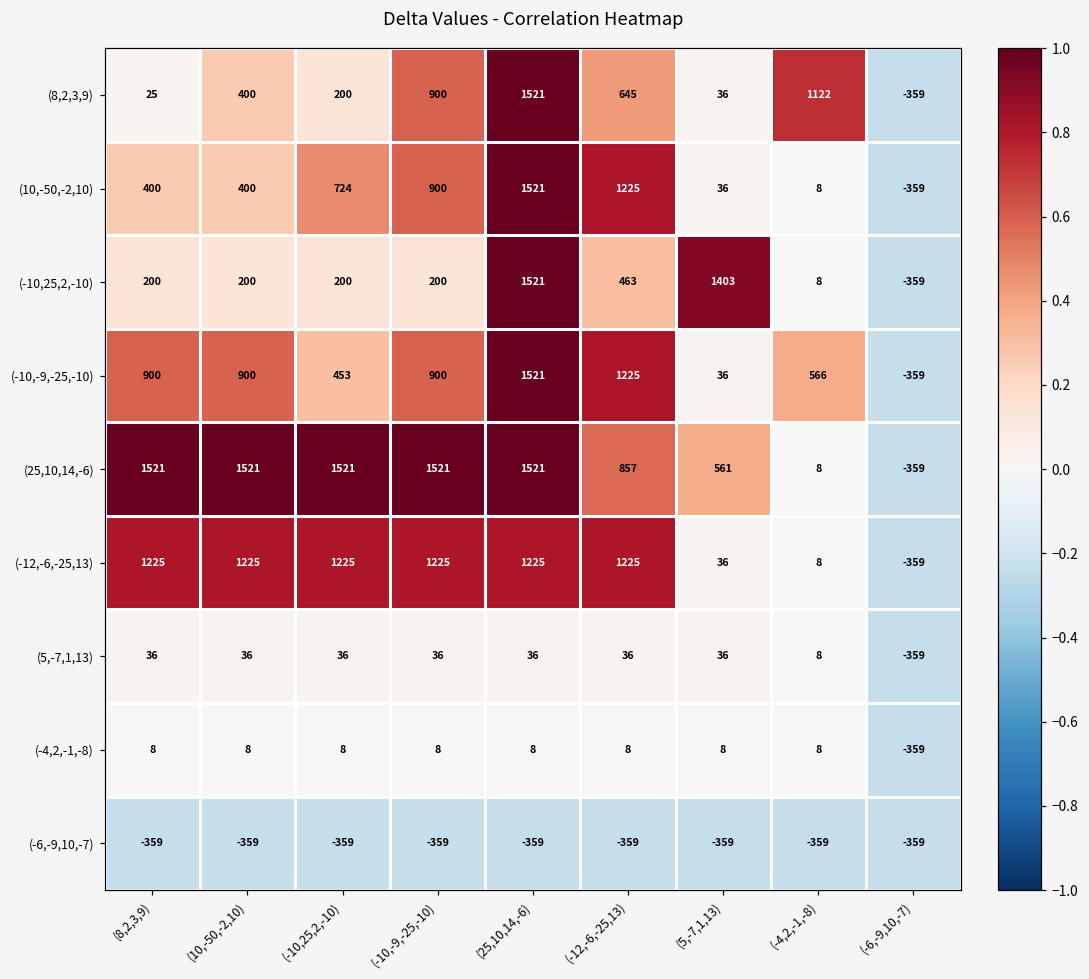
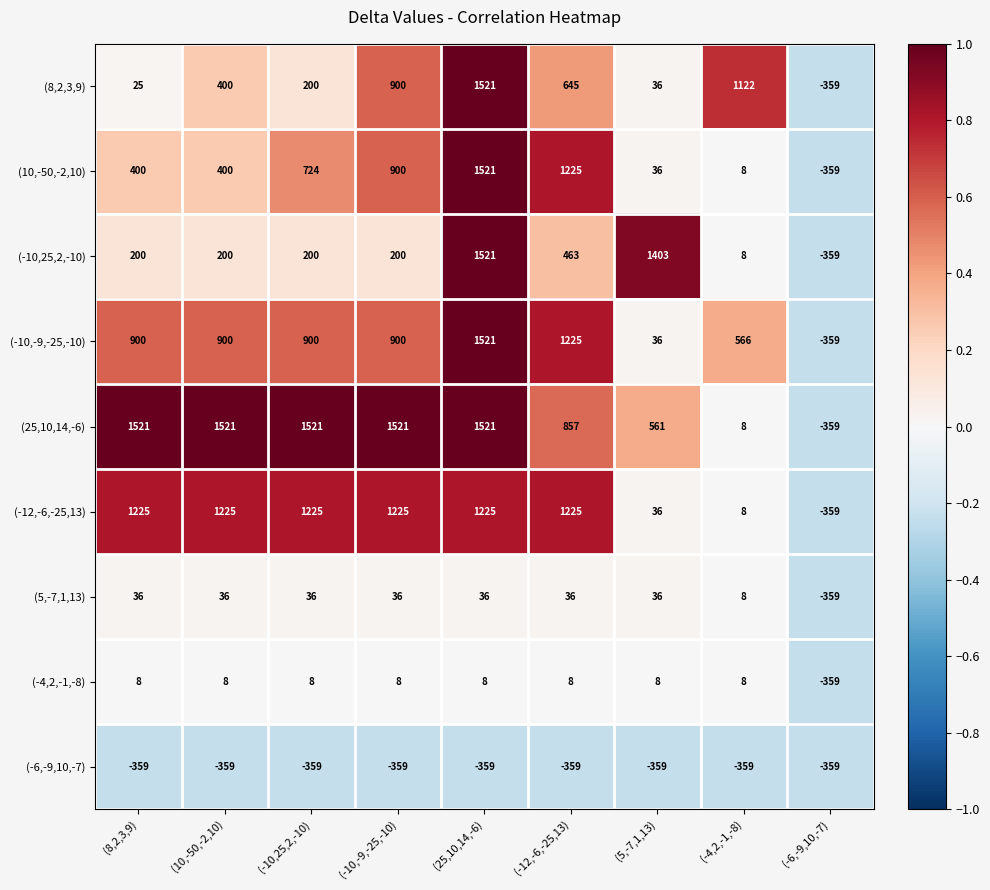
  {
    "(8,2,3,9)": {
      "(8,2,3,9)": 25,
      "(10,-50,-2,10)": 400,
      "(-10,25,2,-10)": 200,
      "(-10,-9,-25,-10)": 900,
      "(25,10,14,-6)": 1521,
      "(-12,-6,-25,13)": 645,
      "(5,-7,1,13)": 36,
      "(-4,2,-1,-8)": 1122,
      "(-6,-9,10,-7)": -359
    },
    "(10,-50,-2,10)": {
      "(8,2,3,9)": 400,
      "(10,-50,-2,10)": 400,
      "(-10,25,2,-10)": 724,
      "(-10,-9,-25,-10)": 900,
      "(25,10,14,-6)": 1521,
      "(-12,-6,-25,13)": 1225,
      "(5,-7,1,13)": 36,
      "(-4,2,-1,-8)": 8,
      "(-6,-9,10,-7)": -359
    },
    "(-10,25,2,-10)": {
      "(8,2,3,9)": 200,
      "(10,-50,-2,10)": 200,
      "(-10,25,2,-10)": 200,
      "(-10,-9,-25,-10)": 200,
      "(25,10,14,-6)": 1521,
      "(-12,-6,-25,13)": 463,
      "(5,-7,1,13)": 1403,
      "(-4,2,-1,-8)": 8,
      "(-6,-9,10,-7)": -359
    },
    "(-10,-9,-25,-10)": {
      "(8,2,3,9)": 900,
      "(10,-50,-2,10)": 900,
-     "(-10,25,2,-10)": 453,
+     "(-10,25,2,-10)": 900,
      "(-10,-9,-25,-10)": 900,
      "(25,10,14,-6)": 1521,
      "(-12,-6,-25,13)": 1225,
      "(5,-7,1,13)": 36,
      "(-4,2,-1,-8)": 566,
      "(-6,-9,10,-7)": -359
    },
    "(25,10,14,-6)": {
      "(8,2,3,9)": 1521,
      "(10,-50,-2,10)": 1521,
      "(-10,25,2,-10)": 1521,
      "(-10,-9,-25,-10)": 1521,
      "(25,10,14,-6)": 1521,
      "(-12,-6,-25,13)": 857,
      "(5,-7,1,13)": 561,
      "(-4,2,-1,-8)": 8,
      "(-6,-9,10,-7)": -359
    },
    "(-12,-6,-25,13)": {
      "(8,2,3,9)": 1225,
      "(10,-50,-2,10)": 1225,
      "(-10,25,2,-10)": 1225,
      "(-10,-9,-25,-10)": 1225,
      "(25,10,14,-6)": 1225,
      "(-12,-6,-25,13)": 1225,
      "(5,-7,1,13)": 36,
      "(-4,2,-1,-8)": 8,
      "(-6,-9,10,-7)": -359
    },
    "(5,-7,1,13)": {
      "(8,2,3,9)": 36,
      "(10,-50,-2,10)": 36,
      "(-10,25,2,-10)": 36,
      "(-10,-9,-25,-10)": 36,
      "(25,10,14,-6)": 36,
      "(-12,-6,-25,13)": 36,
      "(5,-7,1,13)": 36,
      "(-4,2,-1,-8)": 8,
      "(-6,-9,10,-7)": -359
    },
    "(-4,2,-1,-8)": {
      "(8,2,3,9)": 8,
      "(10,-50,-2,10)": 8,
      "(-10,25,2,-10)": 8,
      "(-10,-9,-25,-10)": 8,
      "(25,10,14,-6)": 8,
      "(-12,-6,-25,13)": 8,
      "(5,-7,1,13)": 8,
      "(-4,2,-1,-8)": 8,
      "(-6,-9,10,-7)": -359
    },
    "(-6,-9,10,-7)": {
      "(8,2,3,9)": -359,
      "(10,-50,-2,10)": -359,
      "(-10,25,2,-10)": -359,
      "(-10,-9,-25,-10)": -359,
      "(25,10,14,-6)": -359,
      "(-12,-6,-25,13)": -359,
      "(5,-7,1,13)": -359,
      "(-4,2,-1,-8)": -359,
      "(-6,-9,10,-7)": -359
    }
  }
